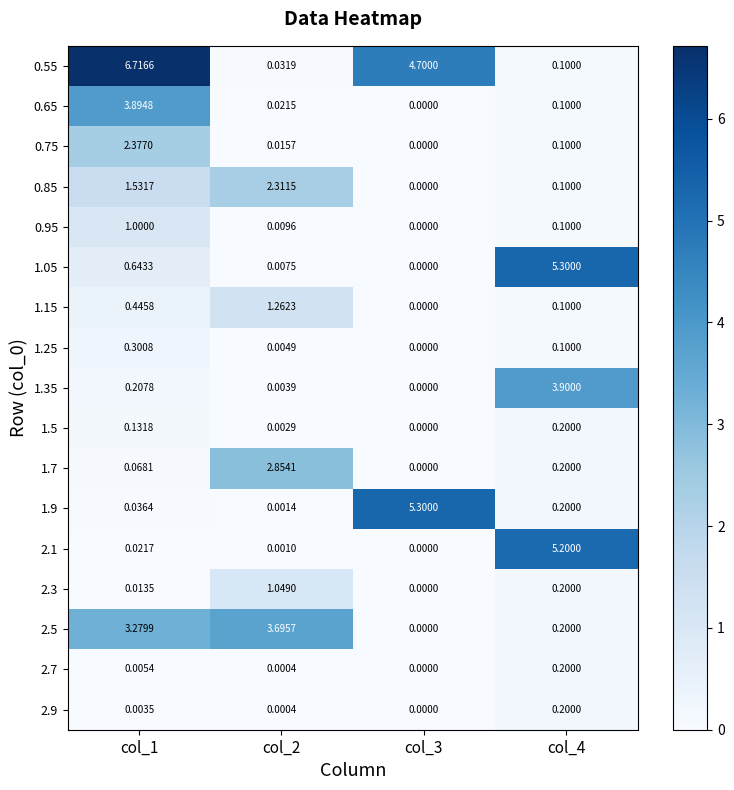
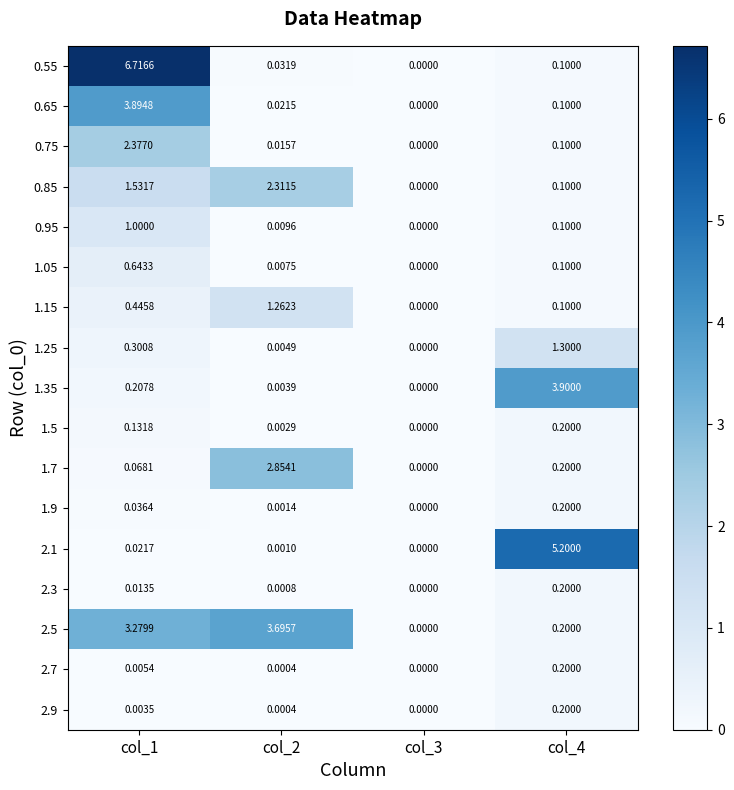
  {
    "0.55": {
      "col_1": 6.7166,
      "col_2": 0.0319,
-     "col_3": 4.7000,
+     "col_3": 0.0000,
      "col_4": 0.1000
    },
    "0.65": {
      "col_1": 3.8948,
      "col_2": 0.0215,
      "col_3": 0.0000,
      "col_4": 0.1000
    },
    "0.75": {
      "col_1": 2.3770,
      "col_2": 0.0157,
      "col_3": 0.0000,
      "col_4": 0.1000
    },
    "0.85": {
      "col_1": 1.5317,
      "col_2": 2.3115,
      "col_3": 0.0000,
      "col_4": 0.1000
    },
    "0.95": {
      "col_1": 1.0000,
      "col_2": 0.0096,
      "col_3": 0.0000,
      "col_4": 0.1000
    },
    "1.05": {
      "col_1": 0.6433,
      "col_2": 0.0075,
      "col_3": 0.0000,
-     "col_4": 5.3000
+     "col_4": 0.1000
    },
    "1.15": {
      "col_1": 0.4458,
      "col_2": 1.2623,
      "col_3": 0.0000,
      "col_4": 0.1000
    },
    "1.25": {
      "col_1": 0.3008,
      "col_2": 0.0049,
      "col_3": 0.0000,
-     "col_4": 0.1000
+     "col_4": 1.3000
    },
    "1.35": {
      "col_1": 0.2078,
      "col_2": 0.0039,
      "col_3": 0.0000,
      "col_4": 3.9000
    },
    "1.5": {
      "col_1": 0.1318,
      "col_2": 0.0029,
      "col_3": 0.0000,
      "col_4": 0.2000
    },
    "1.7": {
      "col_1": 0.0681,
      "col_2": 2.8541,
      "col_3": 0.0000,
      "col_4": 0.2000
    },
    "1.9": {
      "col_1": 0.0364,
      "col_2": 0.0014,
-     "col_3": 5.3000,
+     "col_3": 0.0000,
      "col_4": 0.2000
    },
    "2.1": {
      "col_1": 0.0217,
      "col_2": 0.0010,
      "col_3": 0.0000,
      "col_4": 5.2000
    },
    "2.3": {
      "col_1": 0.0135,
-     "col_2": 1.0490,
+     "col_2": 0.0008,
      "col_3": 0.0000,
      "col_4": 0.2000
    },
    "2.5": {
      "col_1": 3.2799,
      "col_2": 3.6957,
      "col_3": 0.0000,
      "col_4": 0.2000
    },
    "2.7": {
      "col_1": 0.0054,
      "col_2": 0.0004,
      "col_3": 0.0000,
      "col_4": 0.2000
    },
    "2.9": {
      "col_1": 0.0035,
      "col_2": 0.0004,
      "col_3": 0.0000,
      "col_4": 0.2000
    }
  }
